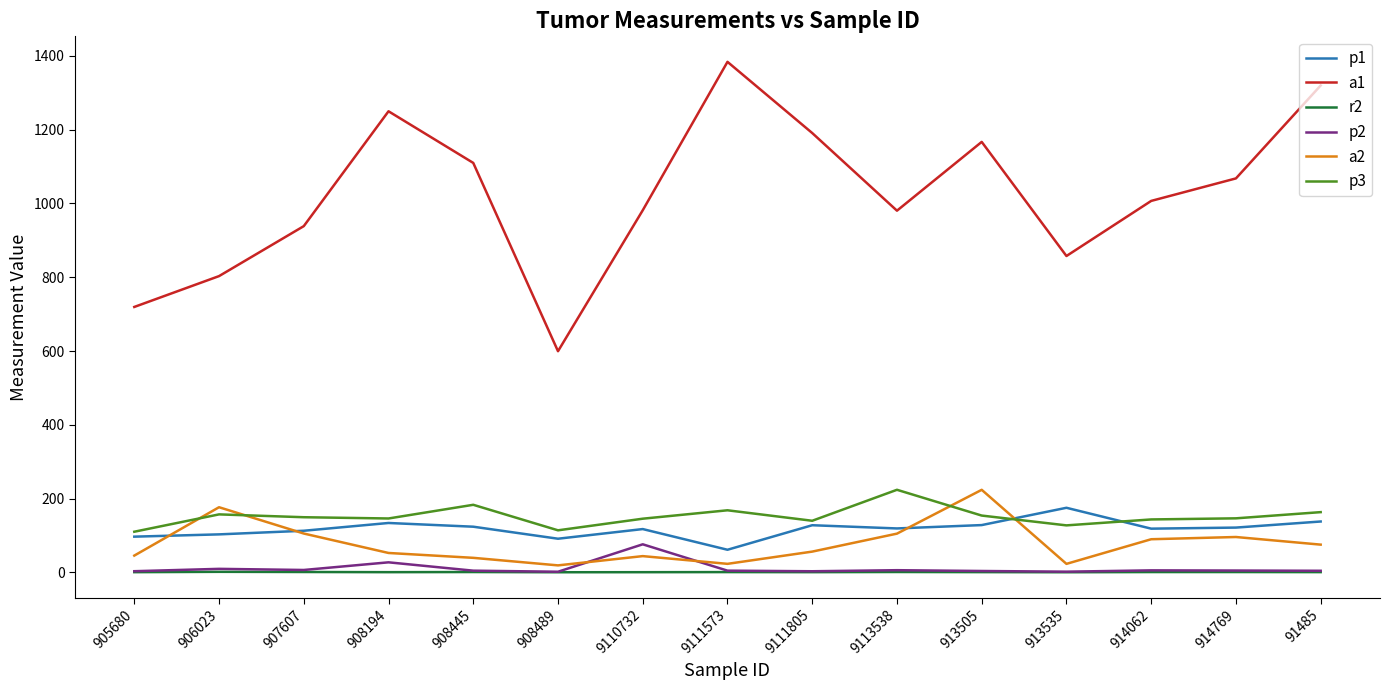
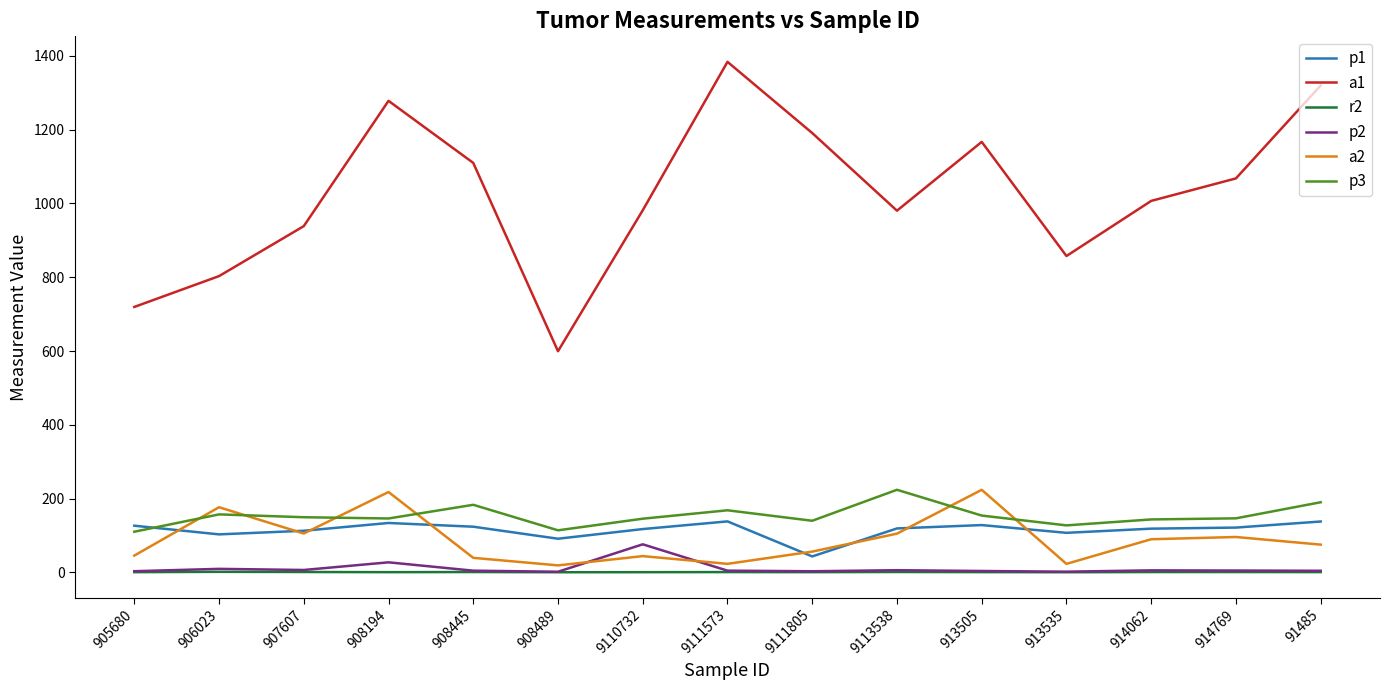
  {
    "p1": {
-     "905680": 100,
+     "905680": 130,
      "906023": 100,
      "907607": 110,
      "908194": 130,
      "908445": 120,
      "908489": 90,
      "9110732": 120,
-     "9111573": 60,
-     "9111805": 130,
+     "9111573": 140,
+     "9111805": 40,
      "9113538": 120,
      "913505": 130,
-     "913535": 180,
+     "913535": 110,
      "914062": 120,
      "914769": 120,
      "91485": 140
    },
    "a1": {
      "905680": 720,
      "906023": 800,
      "907607": 940,
-     "908194": 1250,
+     "908194": 1280,
      "908445": 1110,
      "908489": 600,
      "9110732": 980,
      "9111573": 1380,
      "9111805": 1190,
      "9113538": 980,
      "913505": 1170,
      "913535": 860,
      "914062": 1010,
      "914769": 1070
    },
    "r2": {
      "906023": 0,
      "908194": 0,
      "9110732": 0
    },
    "p2": {
      "906023": 10,
      "908194": 30,
      "9110732": 80
    },
    "a2": {
      "905680": 50,
      "906023": 180,
      "907607": 110,
-     "908194": 50,
+     "908194": 220,
      "908445": 40,
      "908489": 20,
      "9110732": 40,
      "9111573": 20,
      "9111805": 60,
      "9113538": 100,
      "913505": 220,
      "913535": 20,
      "914062": 90,
      "914769": 100,
      "91485": 80
    },
    "p3": {
      "905680": 110,
      "906023": 160,
      "907607": 150,
      "908194": 150,
      "908445": 180,
      "908489": 110,
      "9110732": 150,
      "9111573": 170,
      "9111805": 140,
      "9113538": 220,
      "913505": 150,
      "913535": 130,
      "914062": 140,
      "914769": 150,
-     "91485": 160
+     "91485": 190
    }
  }
